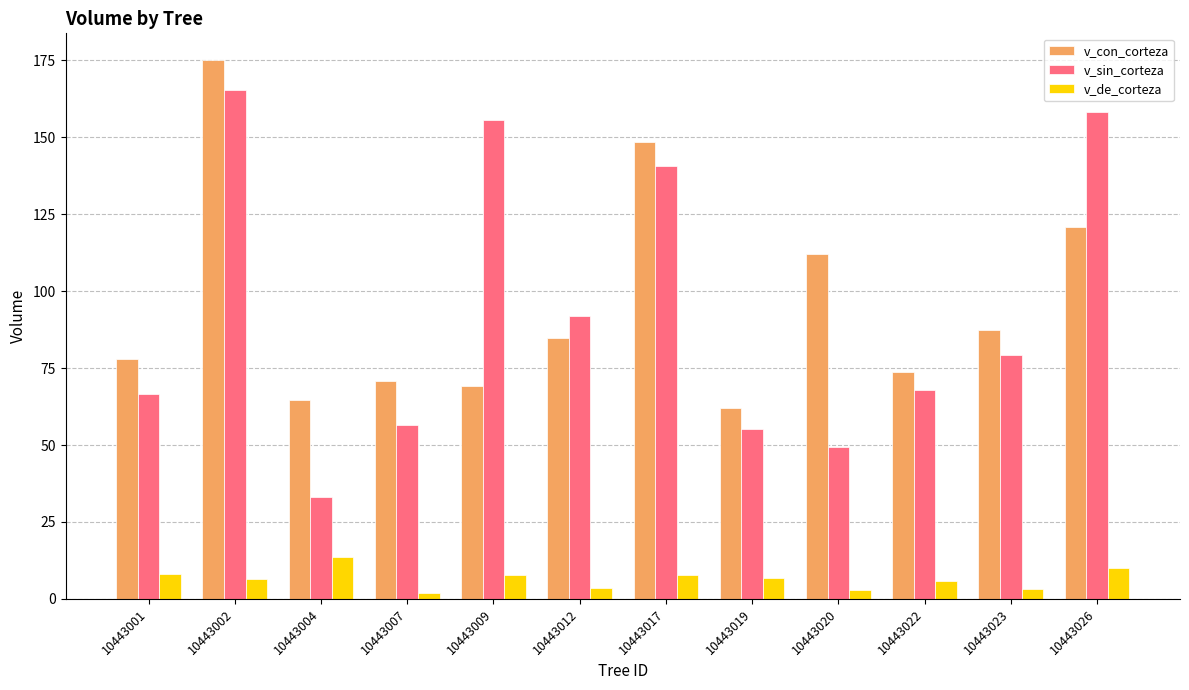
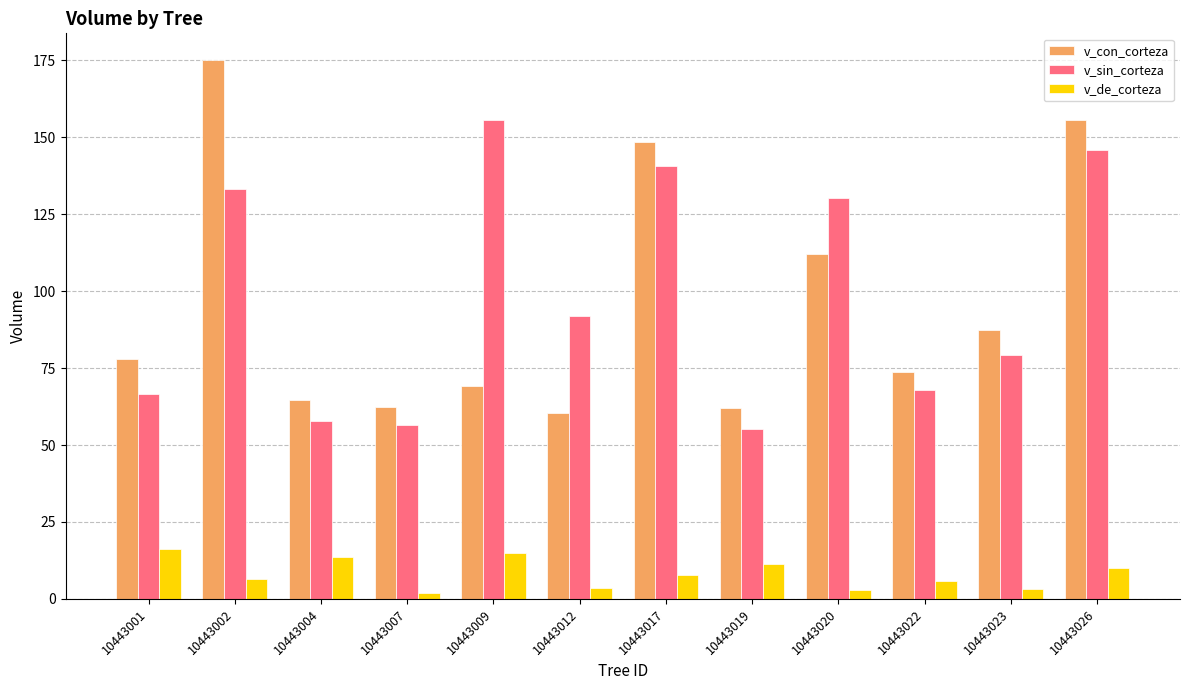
  {
    "v_con_corteza": {
      "10443001": 78,
      "10443002": 175,
      "10443004": 65,
-     "10443007": 71,
+     "10443007": 62,
      "10443009": 69,
-     "10443012": 85,
+     "10443012": 60,
      "10443017": 148,
      "10443019": 62,
      "10443020": 112,
      "10443022": 74,
      "10443023": 87,
-     "10443026": 121
+     "10443026": 156
    },
    "v_sin_corteza": {
      "10443001": 67,
-     "10443002": 165,
-     "10443004": 33,
+     "10443002": 133,
+     "10443004": 58,
      "10443007": 57,
      "10443009": 156,
      "10443012": 92,
      "10443017": 141,
      "10443019": 55,
-     "10443020": 49,
+     "10443020": 130,
      "10443022": 68,
      "10443023": 79,
-     "10443026": 158
+     "10443026": 146
    },
    "v_de_corteza": {
-     "10443001": 8,
+     "10443001": 16,
      "10443002": 6,
      "10443004": 14,
      "10443007": 2,
-     "10443009": 8,
+     "10443009": 15,
      "10443012": 4,
      "10443017": 8,
-     "10443019": 7,
+     "10443019": 11,
      "10443020": 3,
      "10443022": 6,
      "10443023": 3,
      "10443026": 10
    }
  }
